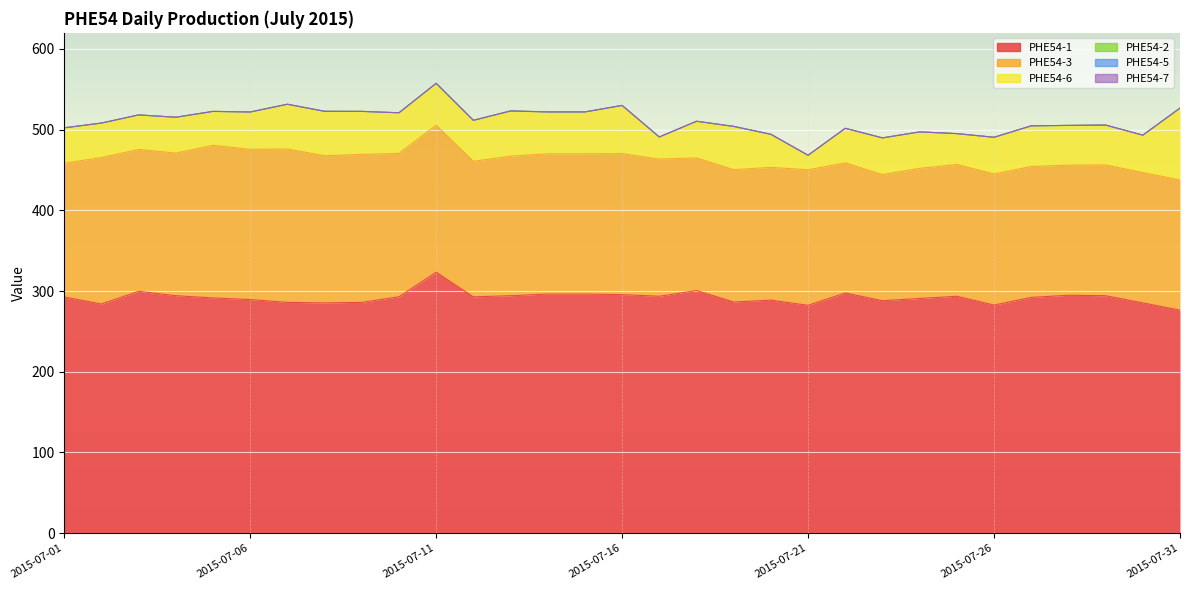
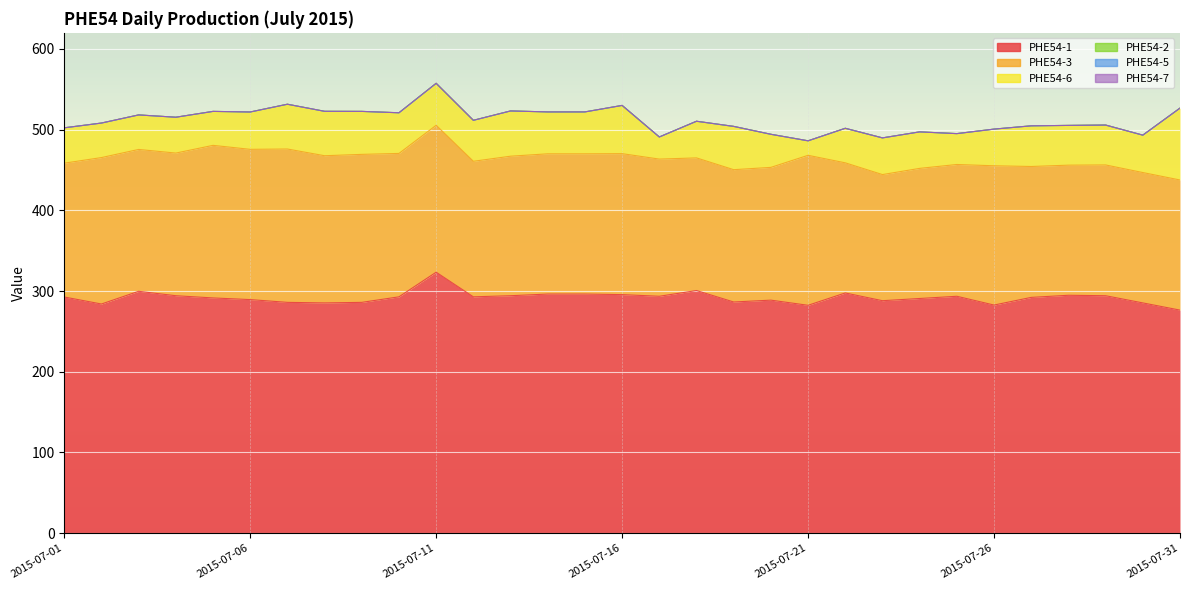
  {
    "PHE54-1": {
      "2015-07-01": 290,
      "2015-07-06": 290,
      "2015-07-11": 320,
      "2015-07-16": 300,
      "2015-07-21": 280,
      "2015-07-26": 280,
      "2015-07-31": 280
    },
    "PHE54-3": {
      "2015-07-01": 170,
      "2015-07-06": 190,
      "2015-07-11": 180,
      "2015-07-16": 170,
-     "2015-07-21": 170,
-     "2015-07-26": 160,
+     "2015-07-21": 190,
+     "2015-07-26": 170,
      "2015-07-31": 160
    }
  }
